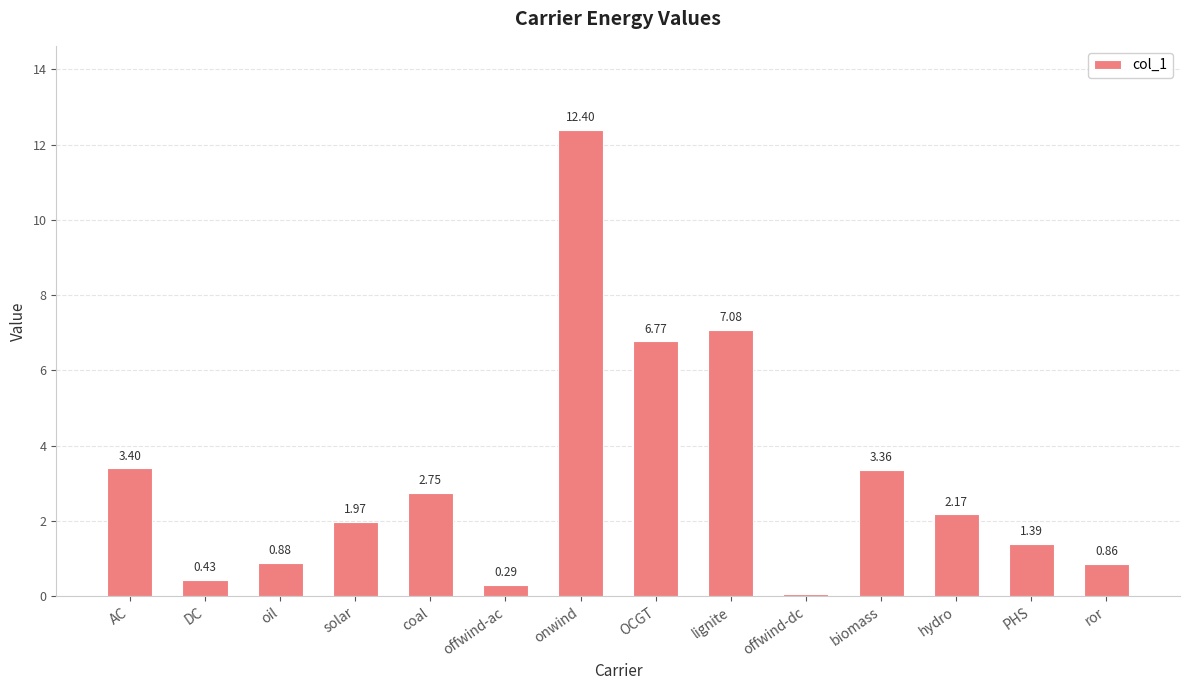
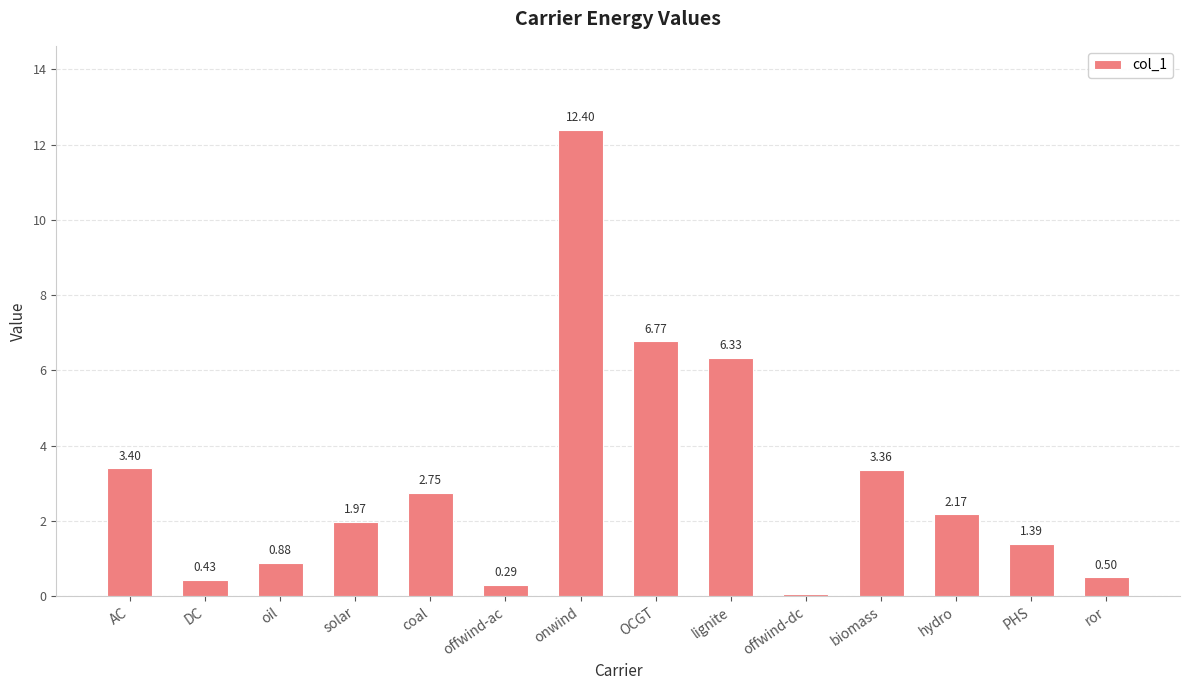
  {
    "AC": 3.40,
    "DC": 0.43,
    "oil": 0.88,
    "solar": 1.97,
    "coal": 2.75,
    "offwind-ac": 0.29,
    "onwind": 12.40,
    "OCGT": 6.77,
-   "lignite": 7.08,
+   "lignite": 6.33,
    "biomass": 3.36,
    "hydro": 2.17,
    "PHS": 1.39,
-   "ror": 0.86
+   "ror": 0.50
  }
